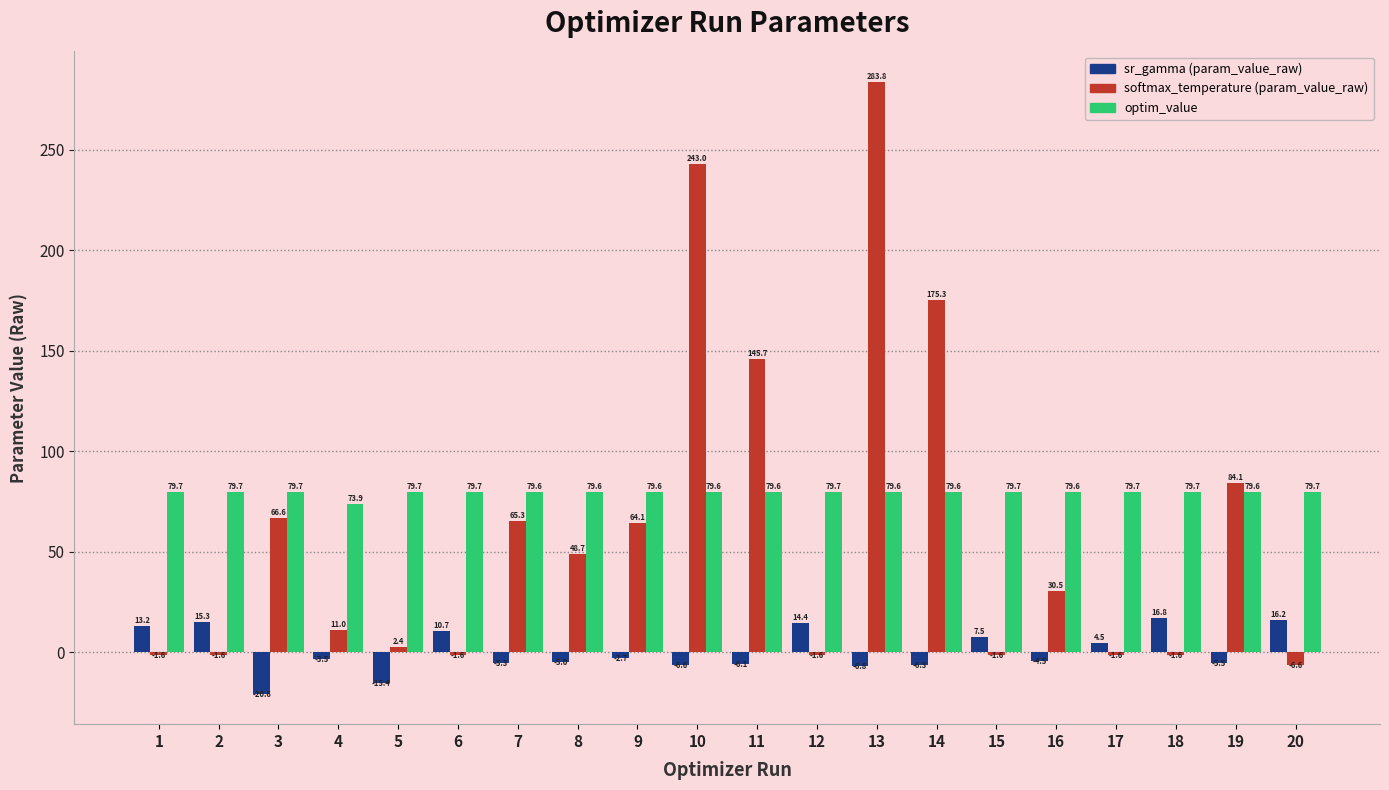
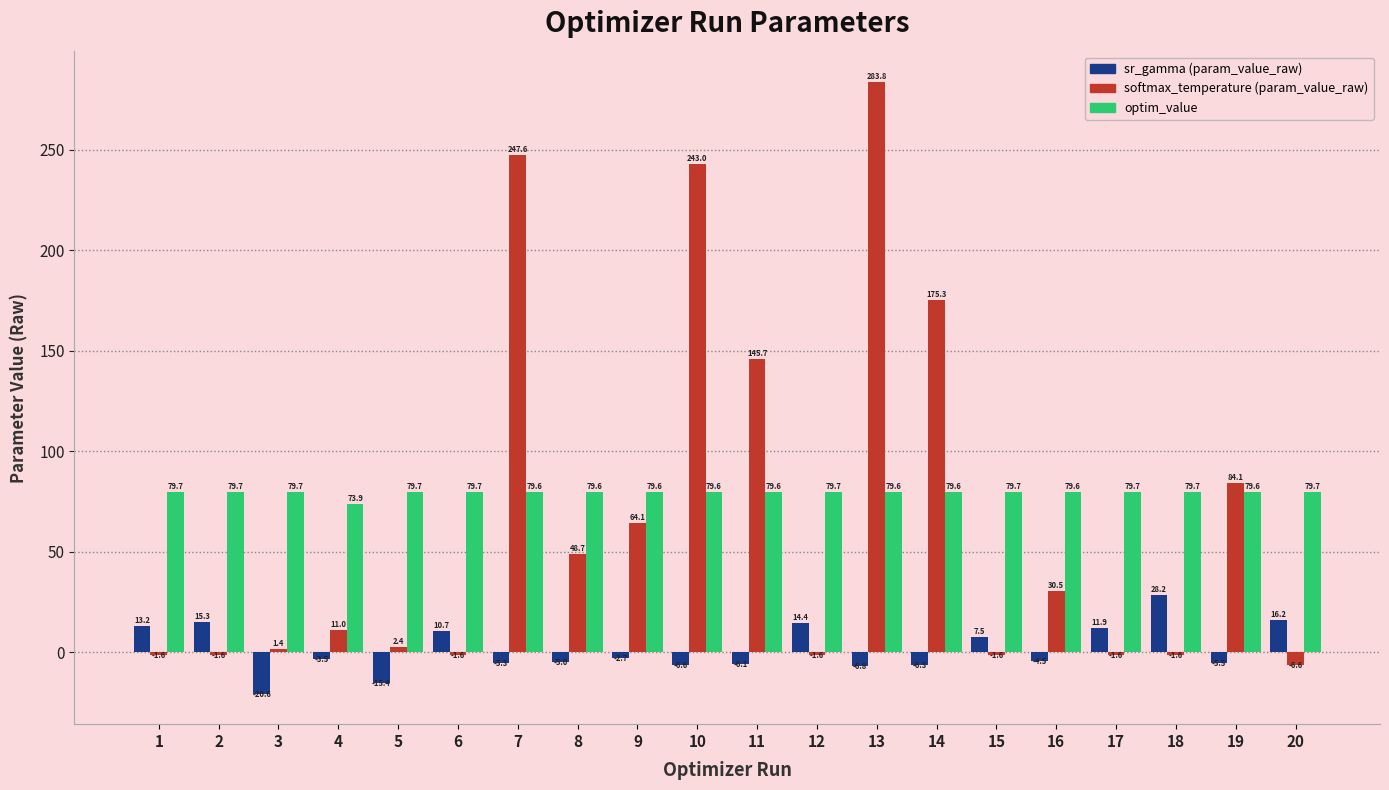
  {
    "sr_gamma (param_value_raw)": {
      "1": 13.2,
      "2": 15.3,
      "3": -20.6,
      "4": -3.5,
      "5": -15.4,
      "6": 10.7,
      "7": -5.3,
      "8": -5.0,
      "9": -2.7,
      "10": -6.6,
      "11": -6.1,
      "12": 14.4,
      "13": -6.8,
      "14": -6.3,
      "15": 7.5,
      "16": -4.5,
-     "17": 4.5,
-     "18": 16.8,
+     "17": 11.9,
+     "18": 28.2,
      "19": -5.5,
      "20": 16.2
    },
    "softmax_temperature (param_value_raw)": {
      "1": -1.6,
      "2": -1.6,
-     "3": 66.6,
+     "3": 1.4,
      "4": 11.0,
      "5": 2.4,
      "6": -1.6,
-     "7": 65.3,
+     "7": 247.6,
      "8": 48.7,
      "9": 64.1,
      "10": 243.0,
      "11": 145.7,
      "12": -1.6,
      "13": 283.8,
      "14": 175.3,
      "15": -1.6,
      "16": 30.5,
      "17": -1.6,
      "18": -1.6,
      "19": 84.1,
      "20": -6.6
    },
    "optim_value": {
      "1": 79.7,
      "2": 79.7,
      "3": 79.7,
      "4": 73.9,
      "5": 79.7,
      "6": 79.7,
      "7": 79.6,
      "8": 79.6,
      "9": 79.6,
      "10": 79.6,
      "11": 79.6,
      "12": 79.7,
      "13": 79.6,
      "14": 79.6,
      "15": 79.7,
      "16": 79.6,
      "17": 79.7,
      "18": 79.7,
      "19": 79.6,
      "20": 79.7
    }
  }
